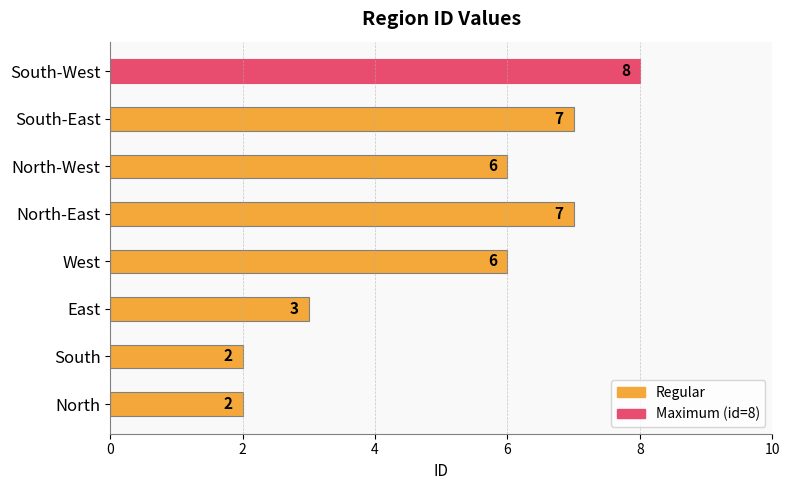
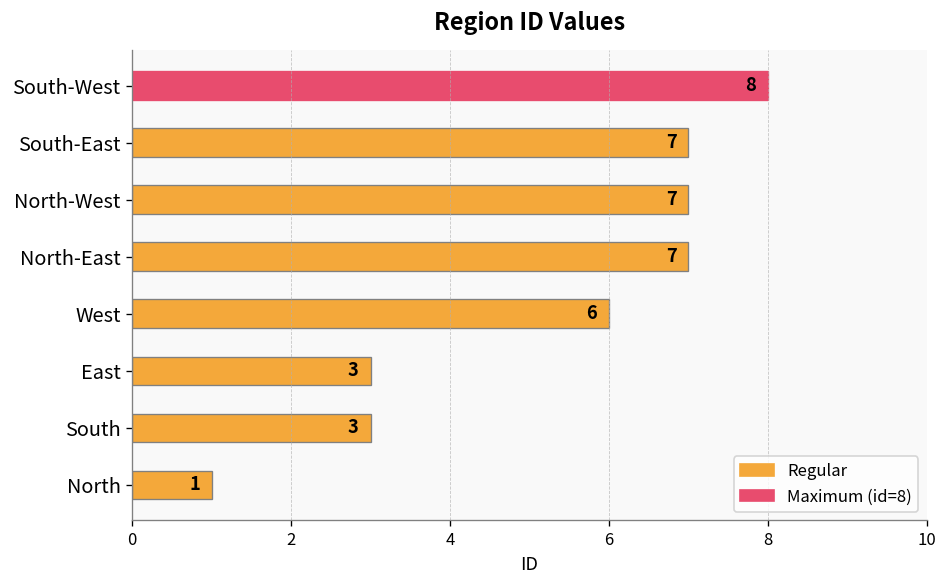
  {
    "South-West": 8,
    "South-East": 7,
-   "North-West": 6,
+   "North-West": 7,
    "North-East": 7,
    "West": 6,
    "East": 3,
-   "South": 2,
-   "North": 2
+   "South": 3,
+   "North": 1
  }
